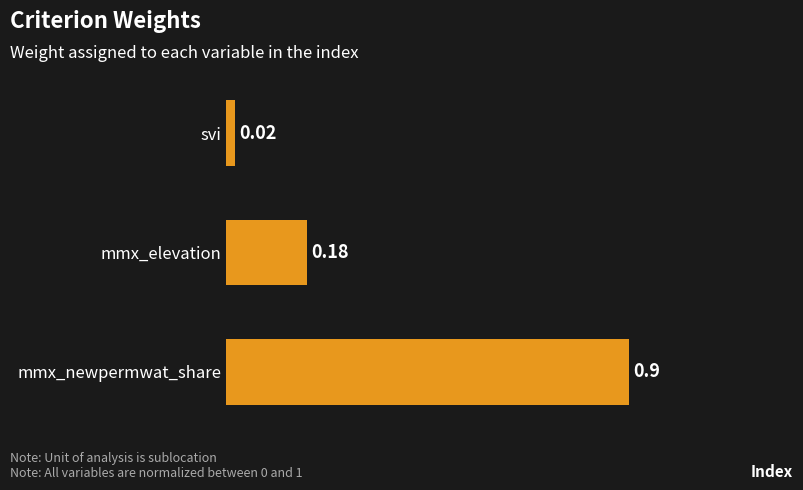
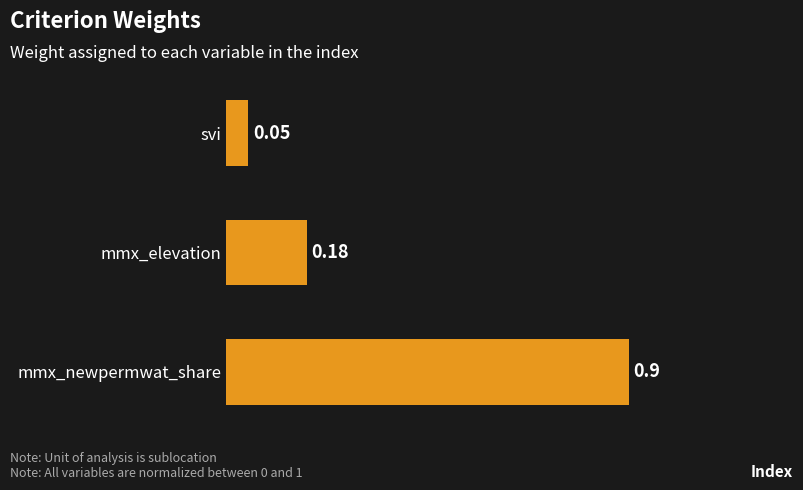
  {
-   "svi": 0.02,
+   "svi": 0.05,
    "mmx_elevation": 0.18,
    "mmx_newpermwat_share": 0.9
  }
